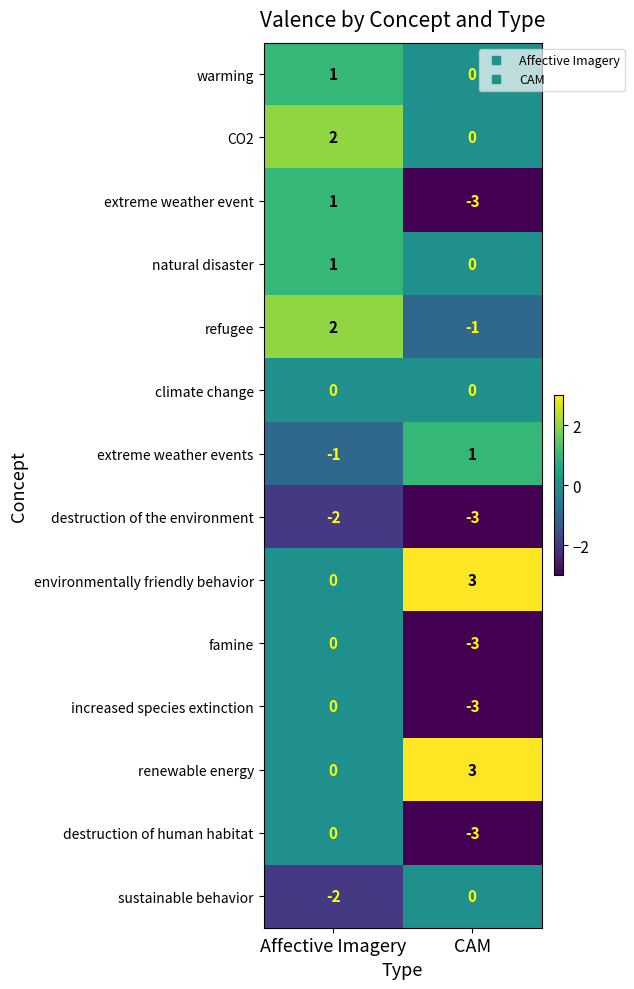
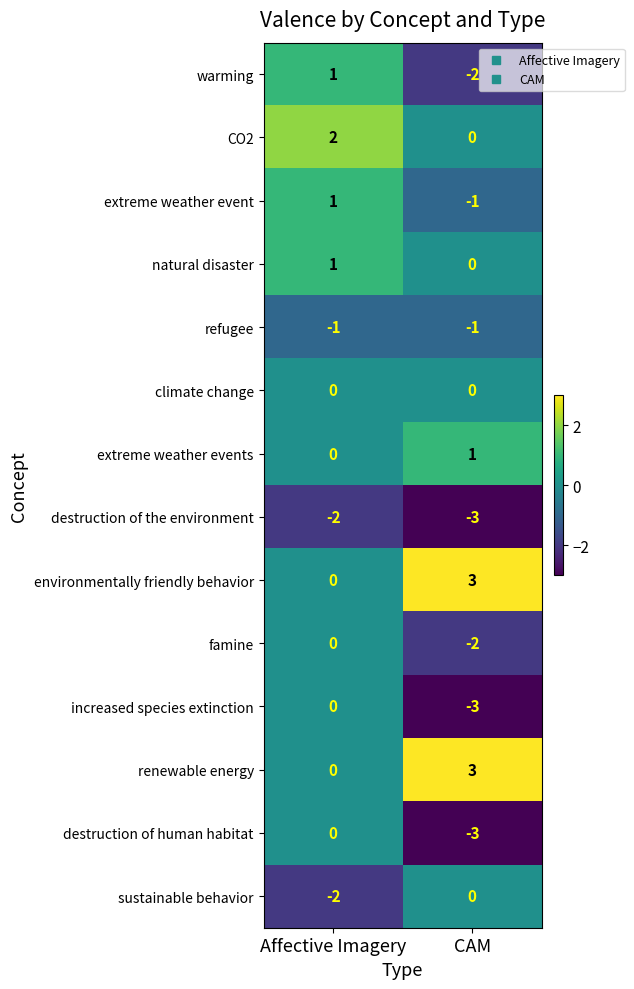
  {
    "warming": {
      "Affective Imagery": 1,
-     "CAM": 0
+     "CAM": -2
    },
    "CO2": {
      "Affective Imagery": 2,
      "CAM": 0
    },
    "extreme weather event": {
      "Affective Imagery": 1,
-     "CAM": -3
+     "CAM": -1
    },
    "natural disaster": {
      "Affective Imagery": 1,
      "CAM": 0
    },
    "refugee": {
-     "Affective Imagery": 2,
+     "Affective Imagery": -1,
      "CAM": -1
    },
    "climate change": {
      "Affective Imagery": 0,
      "CAM": 0
    },
    "extreme weather events": {
-     "Affective Imagery": -1,
+     "Affective Imagery": 0,
      "CAM": 1
    },
    "destruction of the environment": {
      "Affective Imagery": -2,
      "CAM": -3
    },
    "environmentally friendly behavior": {
      "Affective Imagery": 0,
      "CAM": 3
    },
    "famine": {
      "Affective Imagery": 0,
-     "CAM": -3
+     "CAM": -2
    },
    "increased species extinction": {
      "Affective Imagery": 0,
      "CAM": -3
    },
    "renewable energy": {
      "Affective Imagery": 0,
      "CAM": 3
    },
    "destruction of human habitat": {
      "Affective Imagery": 0,
      "CAM": -3
    },
    "sustainable behavior": {
      "Affective Imagery": -2,
      "CAM": 0
    }
  }
